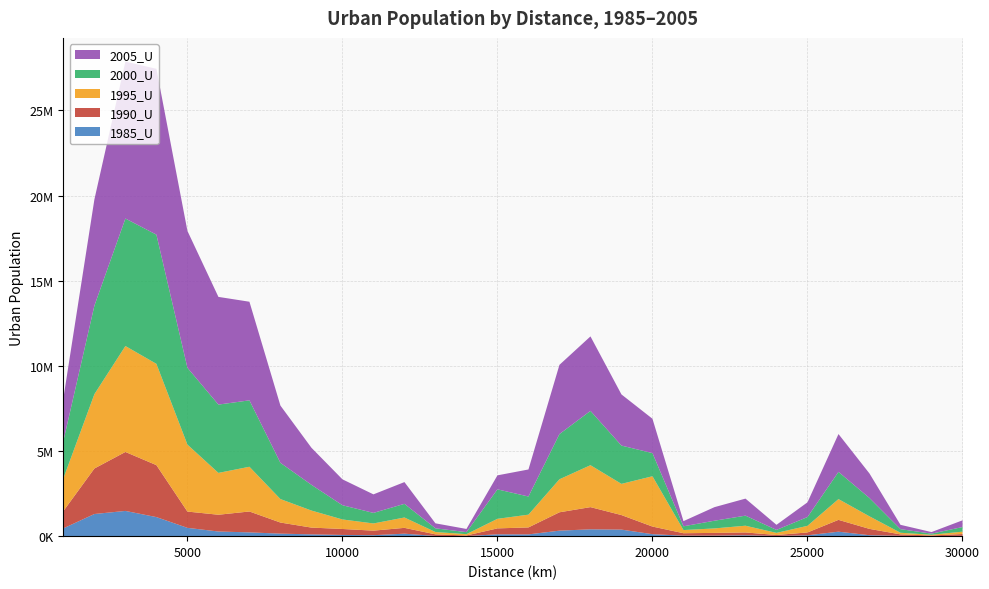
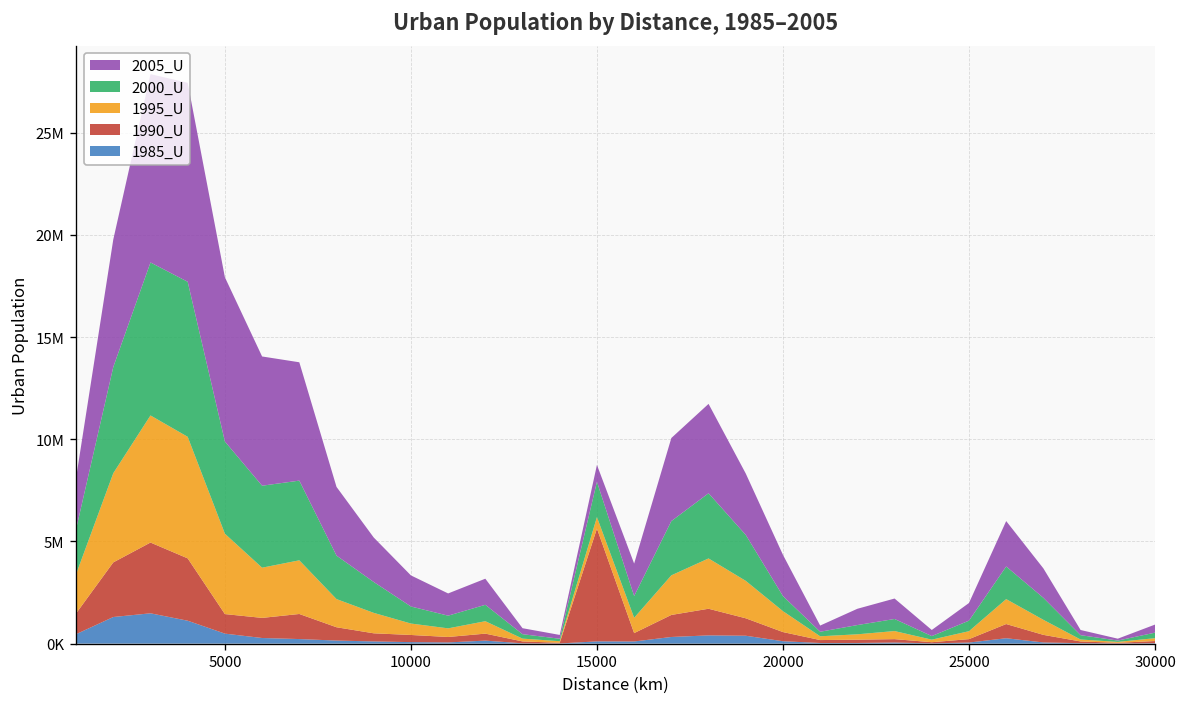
  {
    "1985_U": {
      "5000": 500000
    },
    "1990_U": {
      "5000": 1000000,
      "10000": 300000,
-     "15000": 300000,
+     "15000": 5500000,
      "20000": 400000,
      "25000": 200000
    },
    "1995_U": {
      "5000": 3900000,
      "10000": 600000,
      "15000": 600000,
-     "20000": 3000000,
+     "20000": 1000000,
      "25000": 400000
    },
    "2000_U": {
      "5000": 4500000,
      "10000": 800000,
      "15000": 1700000,
-     "20000": 1400000,
+     "20000": 700000,
      "25000": 500000,
      "30000": 300000
    },
    "2005_U": {
      "5000": 8000000,
      "10000": 1500000,
      "15000": 800000,
      "20000": 2000000,
      "25000": 900000,
      "30000": 400000
    }
  }
